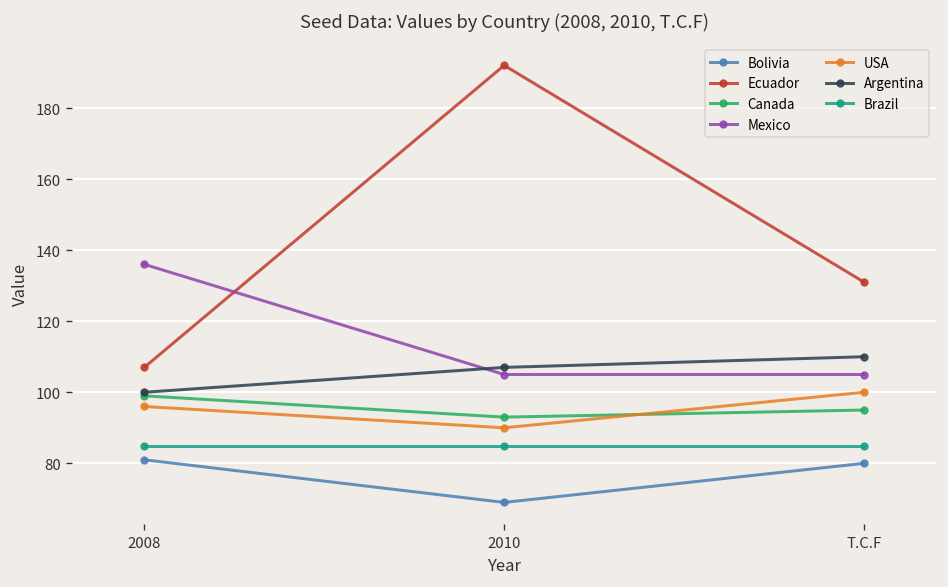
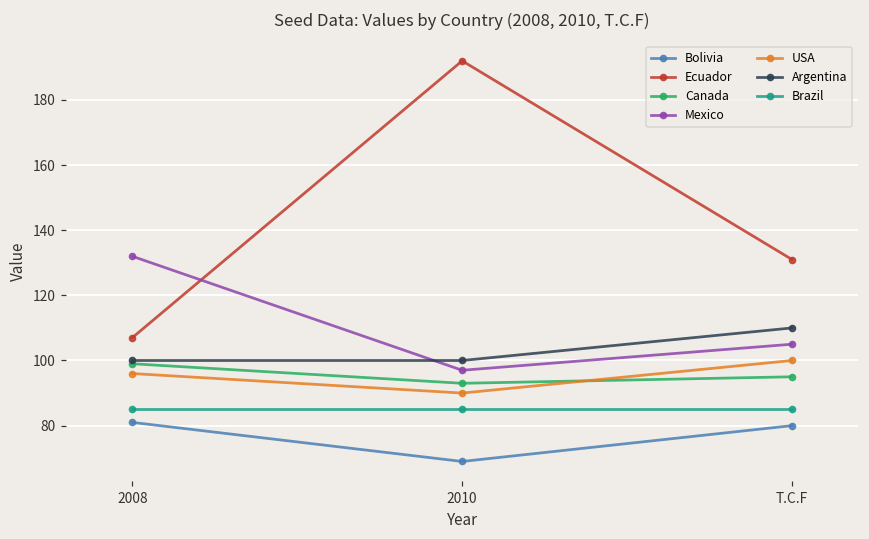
  {
    "Bolivia": {
      "2008": 81,
      "2010": 69,
      "T.C.F": 80
    },
    "Ecuador": {
      "2008": 107,
      "2010": 192,
      "T.C.F": 131
    },
    "Mexico": {
-     "2008": 136,
-     "2010": 105,
+     "2008": 132,
+     "2010": 97,
      "T.C.F": 105
    },
    "USA": {
      "2008": 96,
      "2010": 90,
      "T.C.F": 100
    },
    "Argentina": {
      "2008": 100,
-     "2010": 107,
+     "2010": 100,
      "T.C.F": 110
    }
  }
